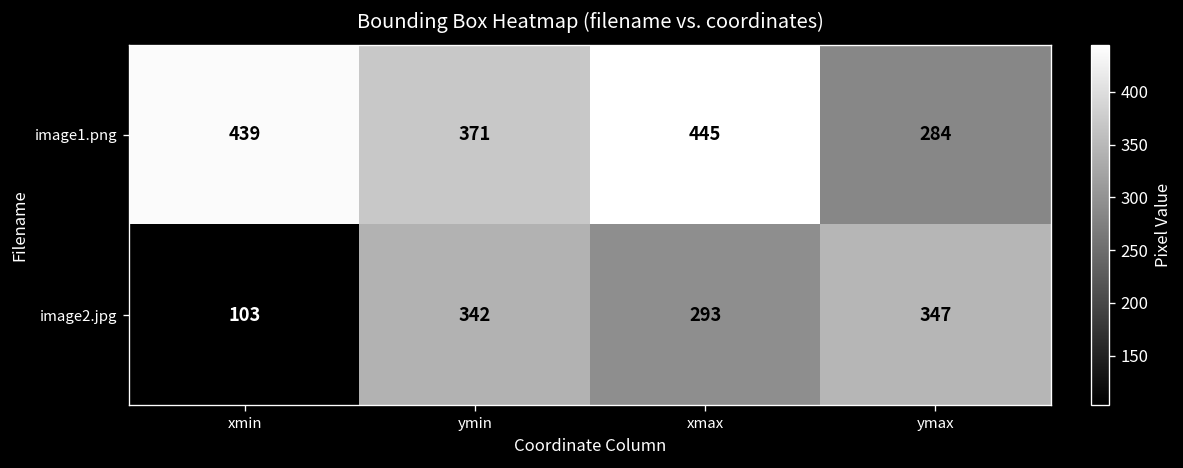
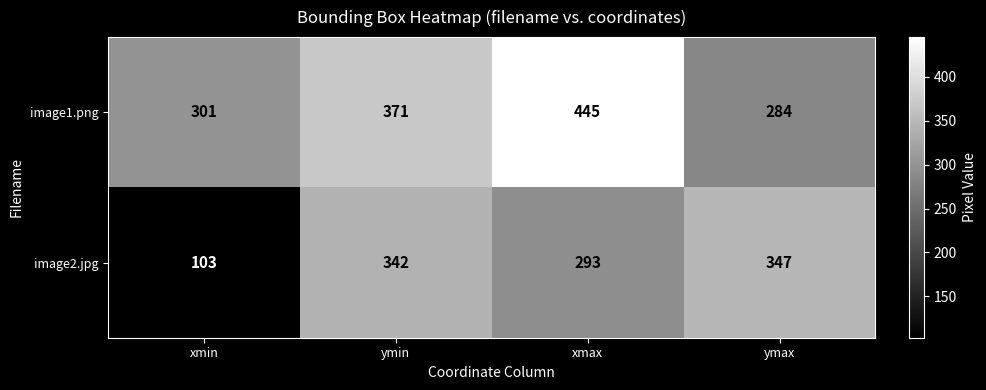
  {
    "image1.png": {
-     "xmin": 439,
+     "xmin": 301,
      "ymin": 371,
      "xmax": 445,
      "ymax": 284
    },
    "image2.jpg": {
      "xmin": 103,
      "ymin": 342,
      "xmax": 293,
      "ymax": 347
    }
  }
